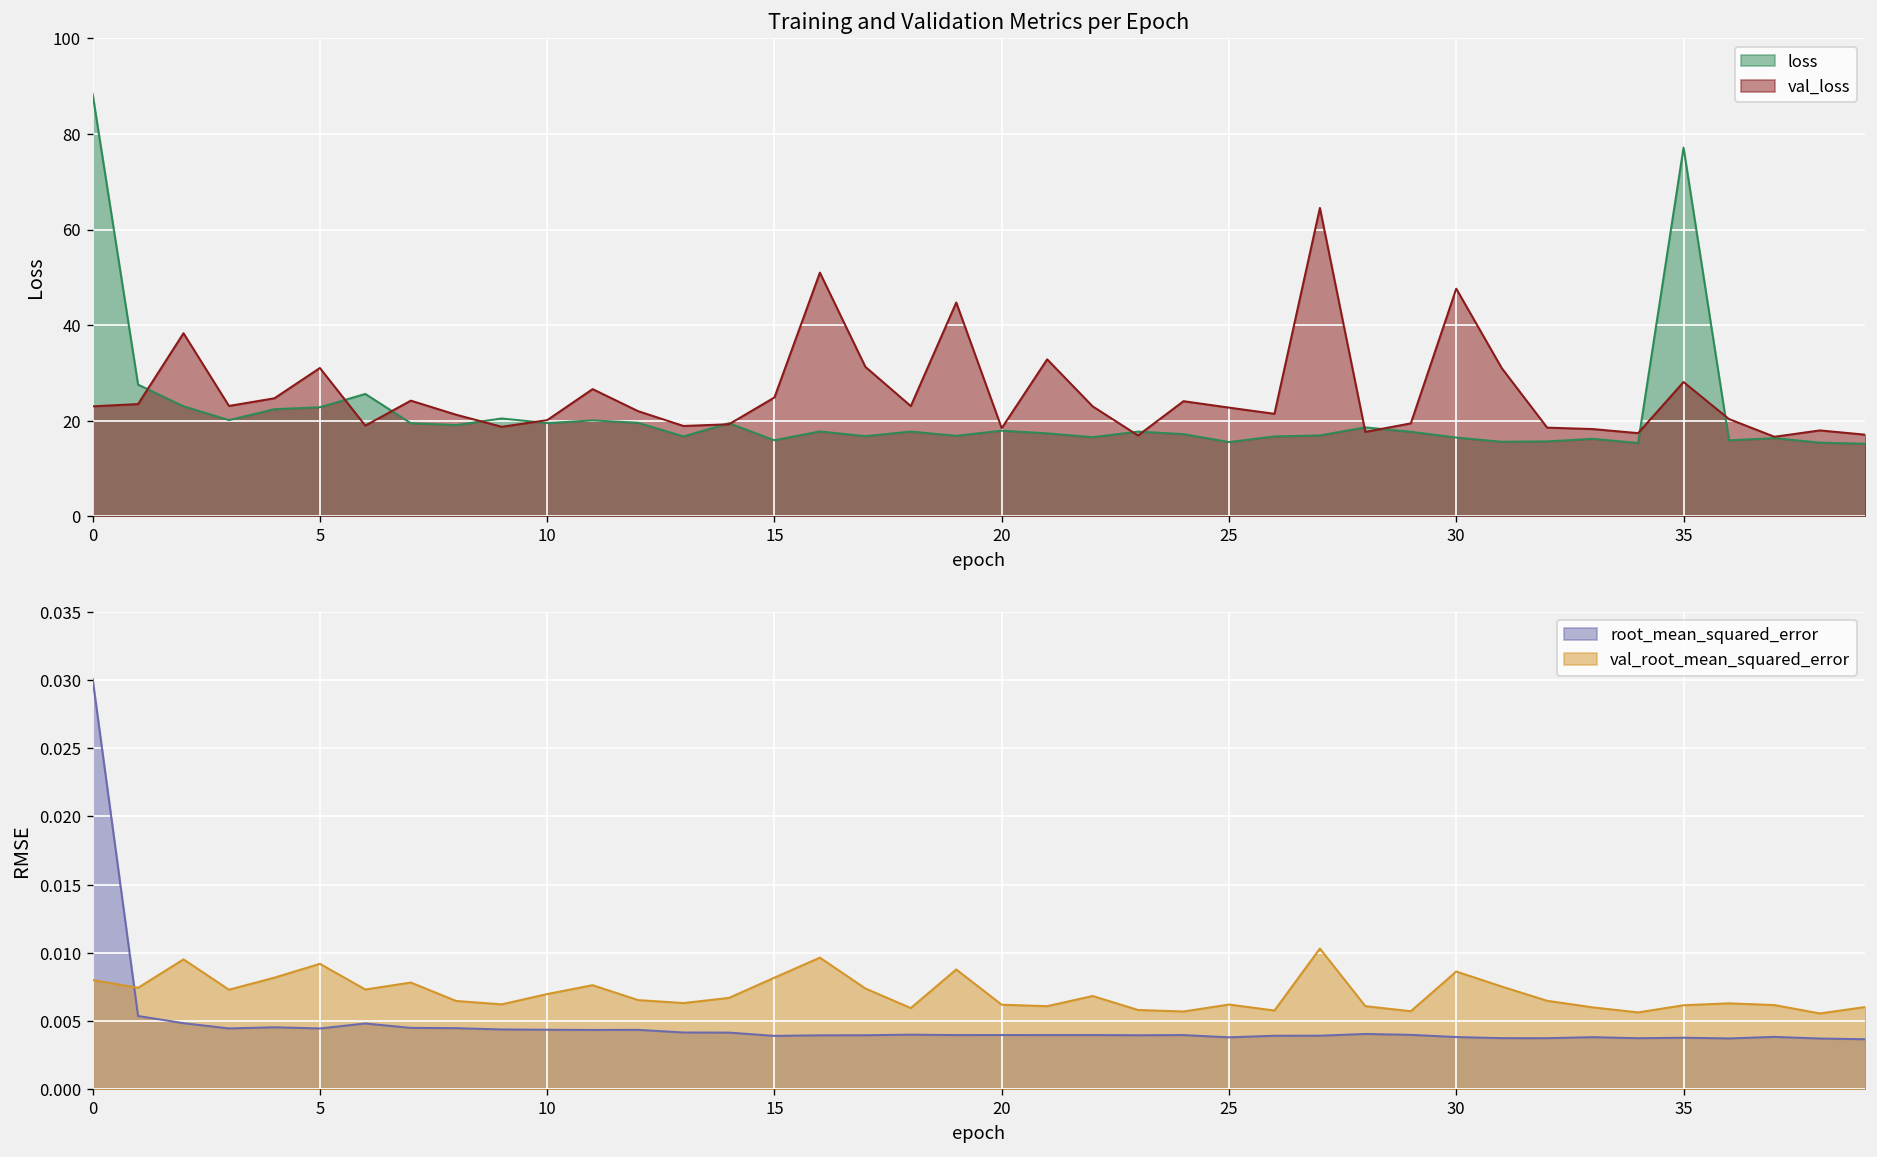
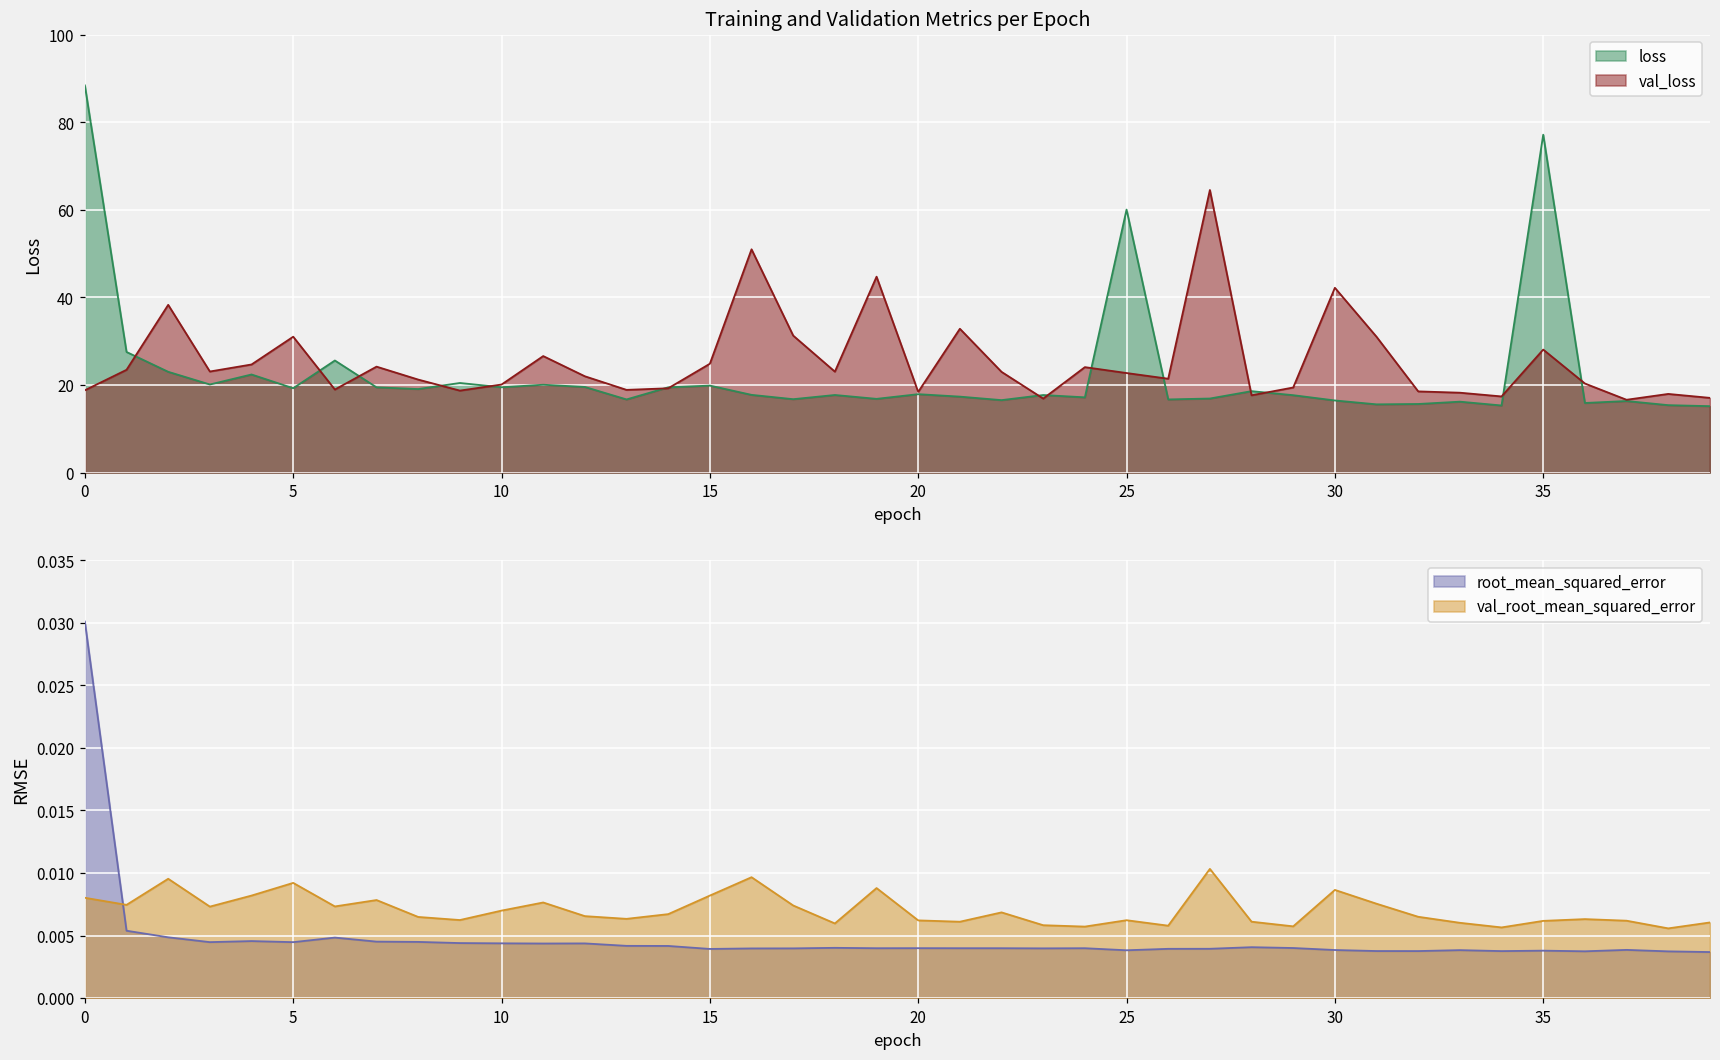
  {
    "Training and Validation Metrics per Epoch": {
      "loss": {
        "0": 88,
-       "5": 23,
-       "15": 16,
-       "25": 16,
+       "5": 19,
+       "15": 20,
+       "25": 60,
        "30": 16,
        "35": 77
      },
      "val_loss": {
-       "0": 23,
+       "0": 19,
        "5": 31,
        "15": 25,
        "25": 23,
-       "30": 48,
+       "30": 42,
        "35": 28
      }
    }
  }
